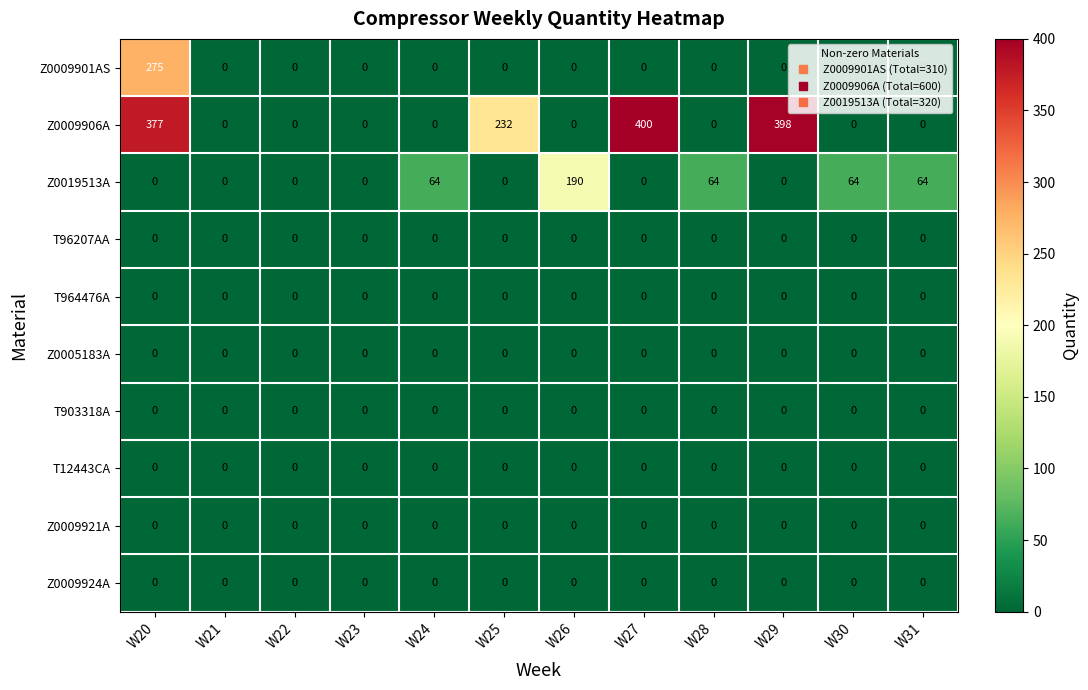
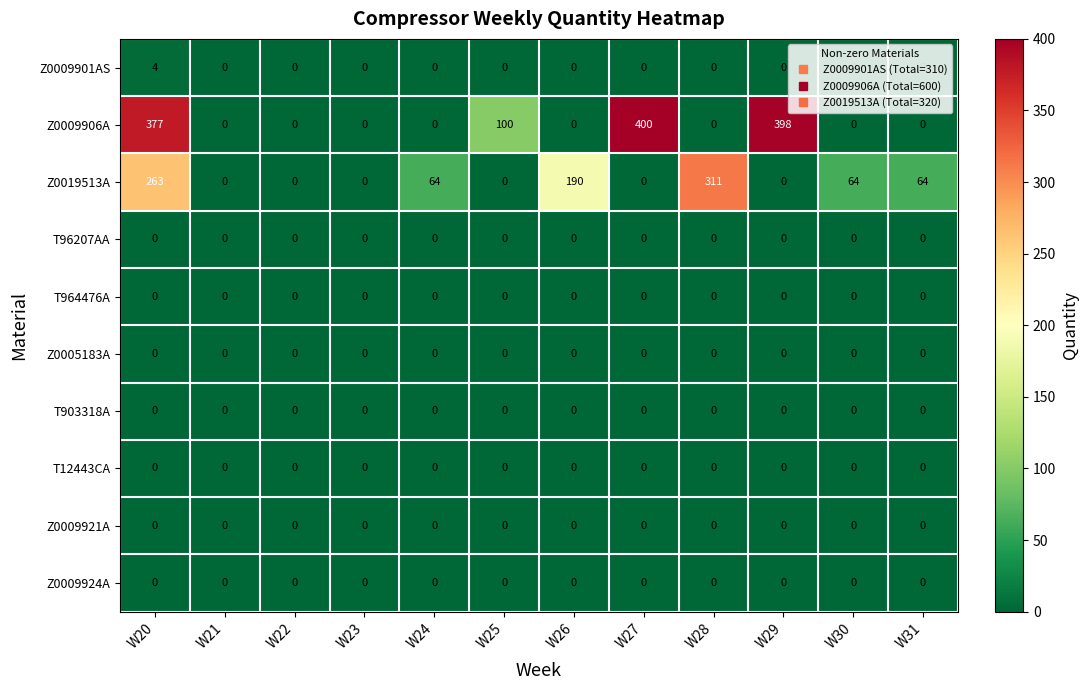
  {
    "Z0009901AS": {
-     "W20": 275,
+     "W20": 4,
      "W21": 0,
      "W22": 0,
      "W23": 0,
      "W24": 0,
      "W25": 0,
      "W26": 0,
      "W27": 0,
      "W28": 0,
      "W29": 0
    },
    "Z0009906A": {
      "W20": 377,
      "W21": 0,
      "W22": 0,
      "W23": 0,
      "W24": 0,
-     "W25": 232,
+     "W25": 100,
      "W26": 0,
      "W27": 400,
      "W28": 0,
      "W29": 398,
      "W30": 0,
      "W31": 0
    },
    "Z0019513A": {
-     "W20": 0,
+     "W20": 263,
      "W21": 0,
      "W22": 0,
      "W23": 0,
      "W24": 64,
      "W25": 0,
      "W26": 190,
      "W27": 0,
-     "W28": 64,
+     "W28": 311,
      "W29": 0,
      "W30": 64,
      "W31": 64
    },
    "T96207AA": {
      "W20": 0,
      "W21": 0,
      "W22": 0,
      "W23": 0,
      "W24": 0,
      "W25": 0,
      "W26": 0,
      "W27": 0,
      "W28": 0,
      "W29": 0,
      "W30": 0,
      "W31": 0
    },
    "T964476A": {
      "W20": 0,
      "W21": 0,
      "W22": 0,
      "W23": 0,
      "W24": 0,
      "W25": 0,
      "W26": 0,
      "W27": 0,
      "W28": 0,
      "W29": 0,
      "W30": 0,
      "W31": 0
    },
    "Z0005183A": {
      "W20": 0,
      "W21": 0,
      "W22": 0,
      "W23": 0,
      "W24": 0,
      "W25": 0,
      "W26": 0,
      "W27": 0,
      "W28": 0,
      "W29": 0,
      "W30": 0,
      "W31": 0
    },
    "T903318A": {
      "W20": 0,
      "W21": 0,
      "W22": 0,
      "W23": 0,
      "W24": 0,
      "W25": 0,
      "W26": 0,
      "W27": 0,
      "W28": 0,
      "W29": 0,
      "W30": 0,
      "W31": 0
    },
    "T12443CA": {
      "W20": 0,
      "W21": 0,
      "W22": 0,
      "W23": 0,
      "W24": 0,
      "W25": 0,
      "W26": 0,
      "W27": 0,
      "W28": 0,
      "W29": 0,
      "W30": 0,
      "W31": 0
    },
    "Z0009921A": {
      "W20": 0,
      "W21": 0,
      "W22": 0,
      "W23": 0,
      "W24": 0,
      "W25": 0,
      "W26": 0,
      "W27": 0,
      "W28": 0,
      "W29": 0,
      "W30": 0,
      "W31": 0
    },
    "Z0009924A": {
      "W20": 0,
      "W21": 0,
      "W22": 0,
      "W23": 0,
      "W24": 0,
      "W25": 0,
      "W26": 0,
      "W27": 0,
      "W28": 0,
      "W29": 0,
      "W30": 0,
      "W31": 0
    }
  }
